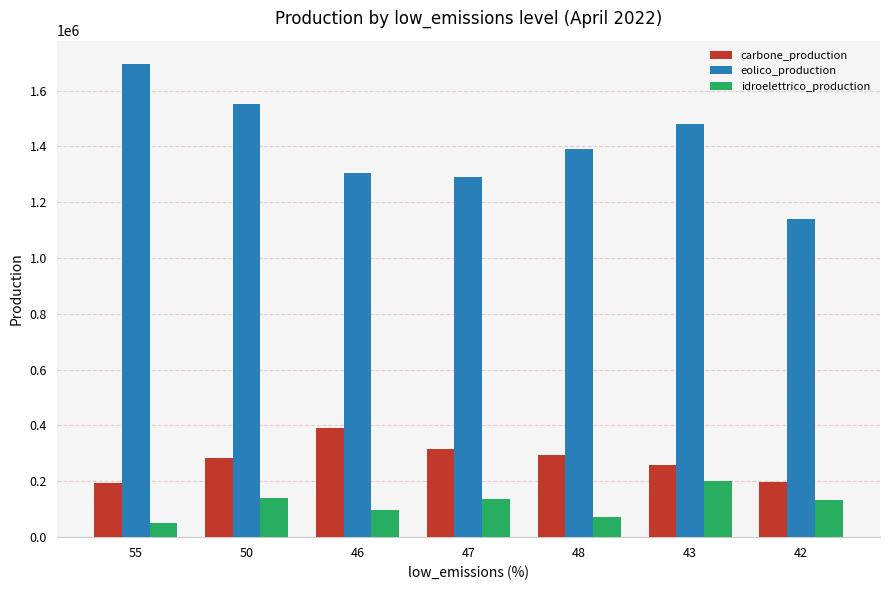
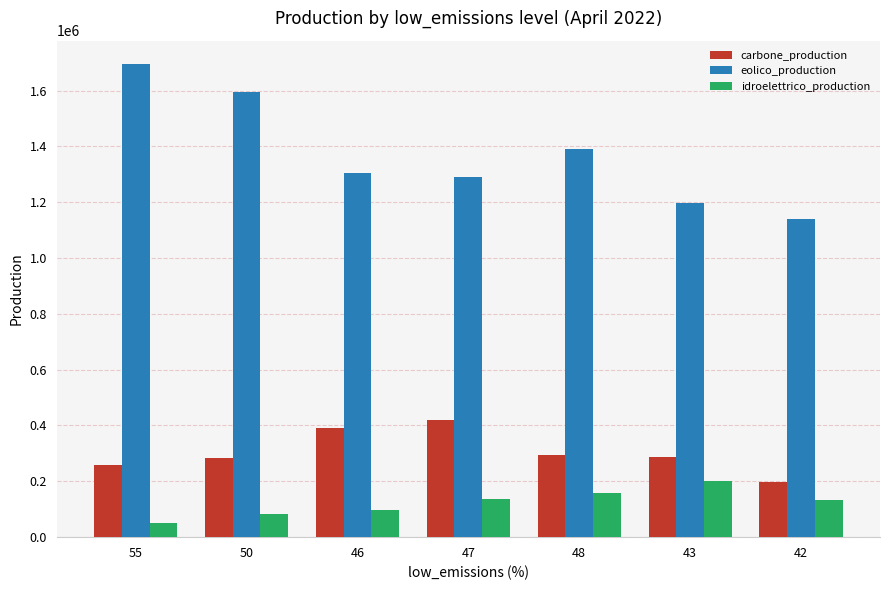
  {
    "carbone_production": {
-     "55": 190000,
+     "55": 260000,
      "50": 280000,
      "46": 390000,
-     "47": 320000,
+     "47": 420000,
      "48": 290000,
-     "43": 260000,
+     "43": 290000,
      "42": 200000
    },
    "eolico_production": {
      "55": 1690000,
-     "50": 1550000,
+     "50": 1600000,
      "46": 1300000,
      "47": 1290000,
      "48": 1390000,
-     "43": 1480000,
+     "43": 1200000,
      "42": 1140000
    },
    "idroelettrico_production": {
      "55": 50000,
-     "50": 140000,
+     "50": 80000,
      "46": 100000,
      "47": 140000,
-     "48": 70000,
+     "48": 160000,
      "43": 200000,
      "42": 130000
    }
  }
